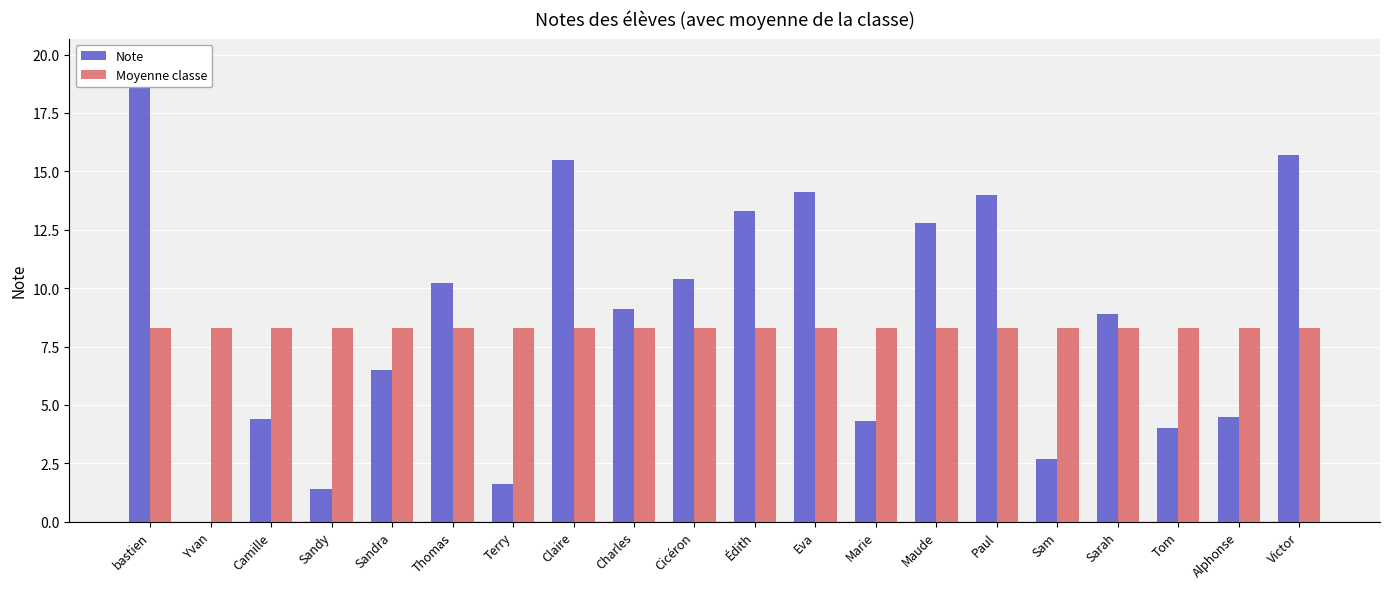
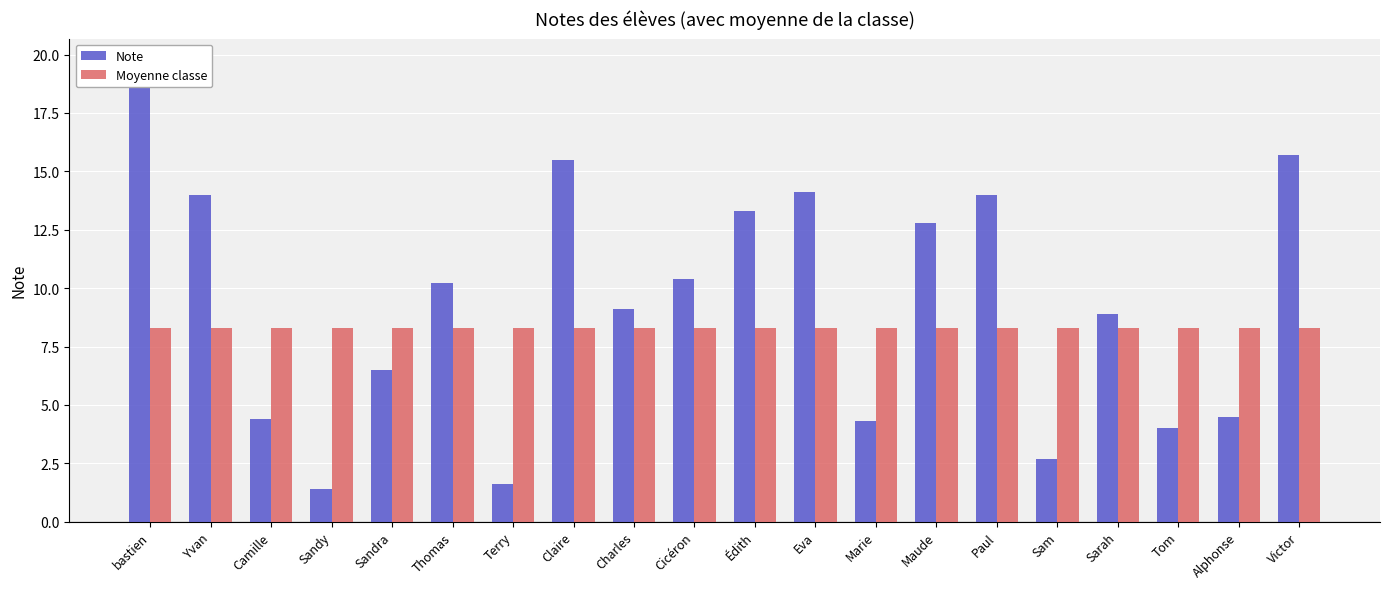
  {
    "Note": {
-     "Yvan": 0,
+     "Yvan": 14,
      "Camille": 4.4,
      "Sandy": 1.4,
      "Sandra": 6.5,
      "Thomas": 10.2,
      "Terry": 1.6,
      "Claire": 15.5,
      "Charles": 9,
      "Cicéron": 10.4,
      "Édith": 13.3,
      "Eva": 14,
      "Marie": 4.3,
      "Maude": 12.8,
      "Paul": 14,
      "Sam": 2.7,
      "Sarah": 9,
      "Tom": 4,
      "Alphonse": 4.5,
      "Victor": 15.7
    },
    "Moyenne classe": {
      "bastien": 8.3,
      "Yvan": 8.3,
      "Camille": 8.3,
      "Sandy": 8.3,
      "Sandra": 8.3,
      "Thomas": 8.3,
      "Terry": 8.3,
      "Claire": 8.3,
      "Charles": 8.3,
      "Cicéron": 8.3,
      "Édith": 8.3,
      "Eva": 8.3,
      "Marie": 8.3,
      "Maude": 8.3,
      "Paul": 8.3,
      "Sam": 8.3,
      "Sarah": 8.3,
      "Tom": 8.3,
      "Alphonse": 8.3,
      "Victor": 8.3
    }
  }
